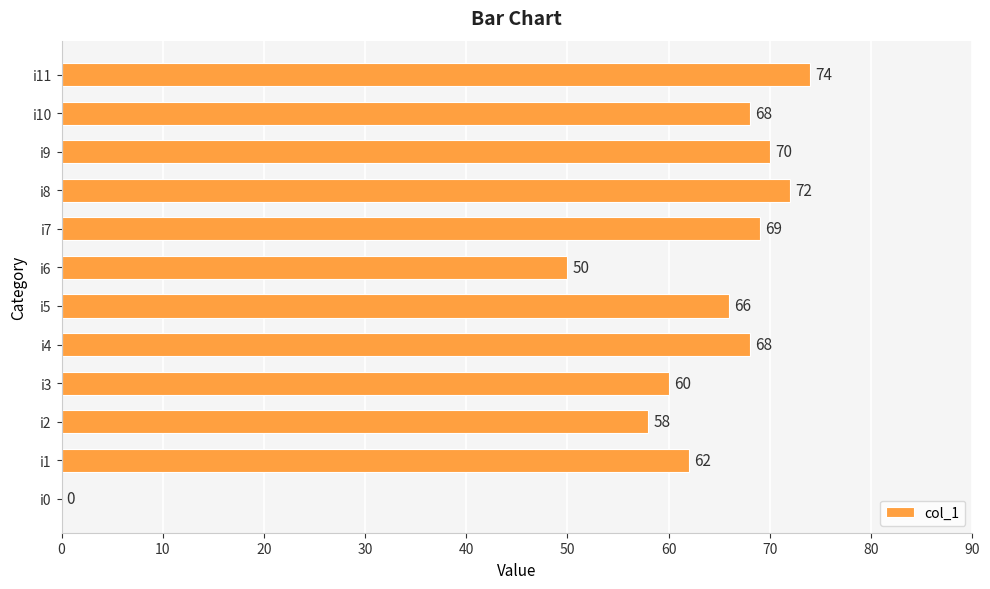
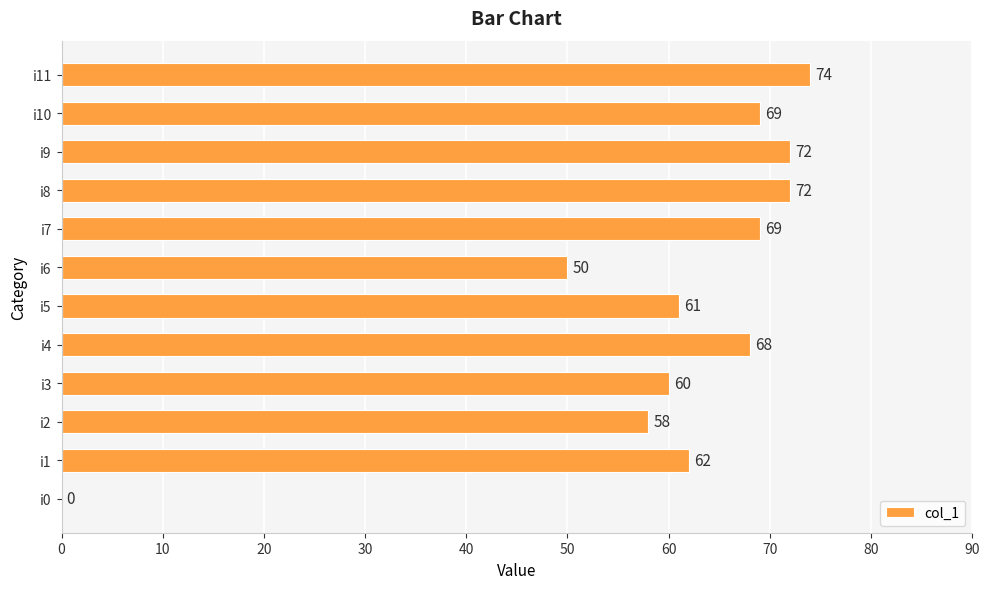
  {
    "i11": 74,
-   "i10": 68,
-   "i9": 70,
+   "i10": 69,
+   "i9": 72,
    "i8": 72,
    "i7": 69,
    "i6": 50,
-   "i5": 66,
+   "i5": 61,
    "i4": 68,
    "i3": 60,
    "i2": 58,
    "i1": 62,
    "i0": 0
  }
